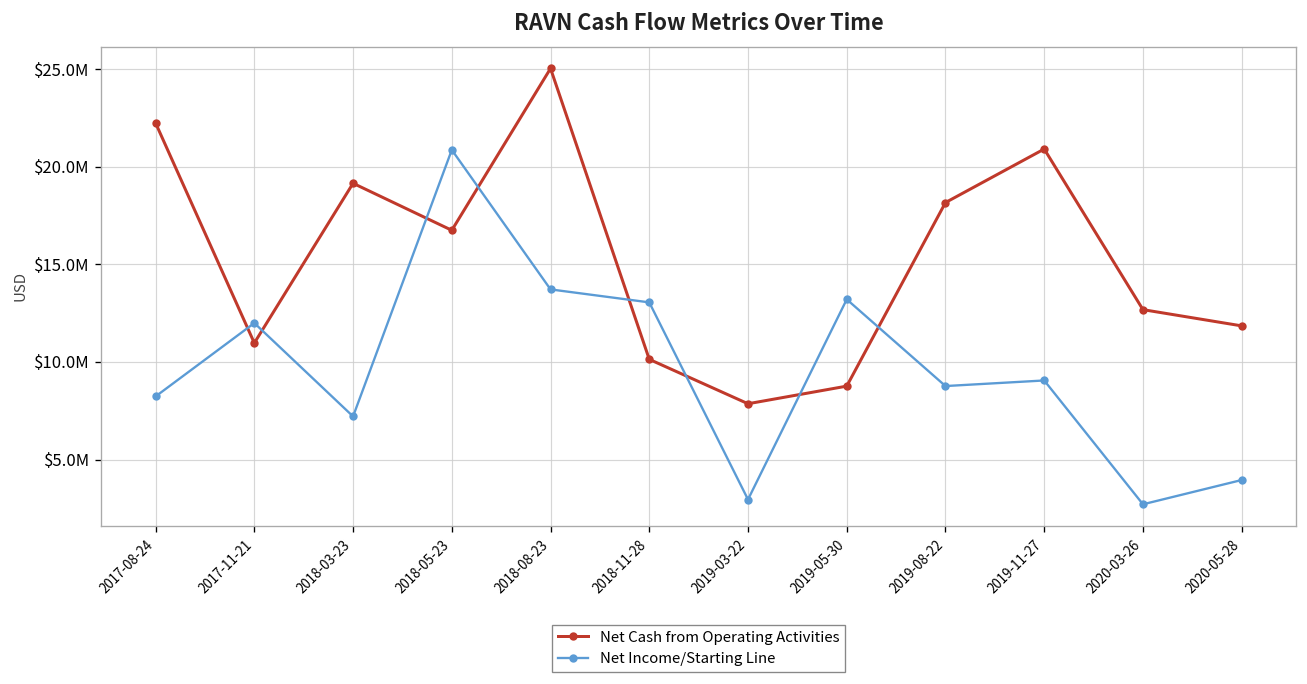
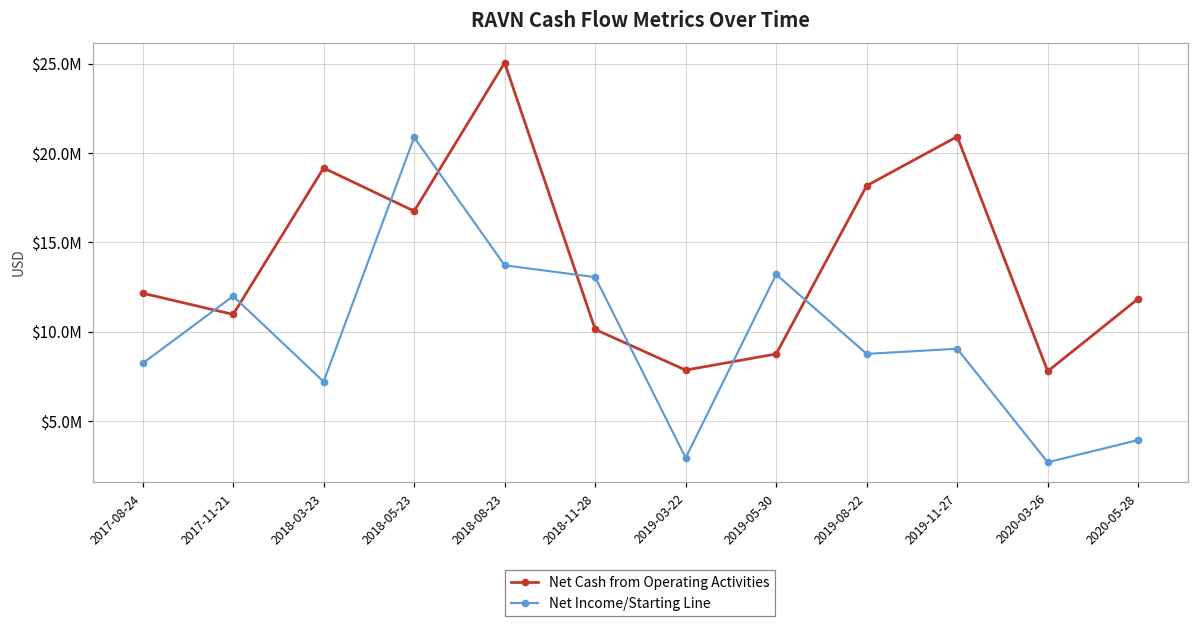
  {
    "Net Cash from Operating Activities": {
-     "2017-08-24": "$22300000",
+     "2017-08-24": "$12200000",
      "2017-11-21": "$11000000",
      "2018-03-23": "$19200000",
      "2018-05-23": "$16800000",
      "2018-08-23": "$25000000",
      "2018-11-28": "$10100000",
      "2019-03-22": "$7900000",
      "2019-05-30": "$8800000",
      "2019-08-22": "$18200000",
      "2019-11-27": "$20900000",
-     "2020-03-26": "$12700000",
+     "2020-03-26": "$7800000",
      "2020-05-28": "$11900000"
    },
    "Net Income/Starting Line": {
      "2017-08-24": "$8200000",
      "2017-11-21": "$12000000",
      "2018-03-23": "$7200000",
      "2018-05-23": "$20900000",
      "2018-08-23": "$13700000",
      "2018-11-28": "$13100000",
      "2019-03-22": "$2900000",
      "2019-05-30": "$13200000",
      "2019-08-22": "$8800000",
      "2019-11-27": "$9100000",
      "2020-03-26": "$2700000",
      "2020-05-28": "$3900000"
    }
  }
